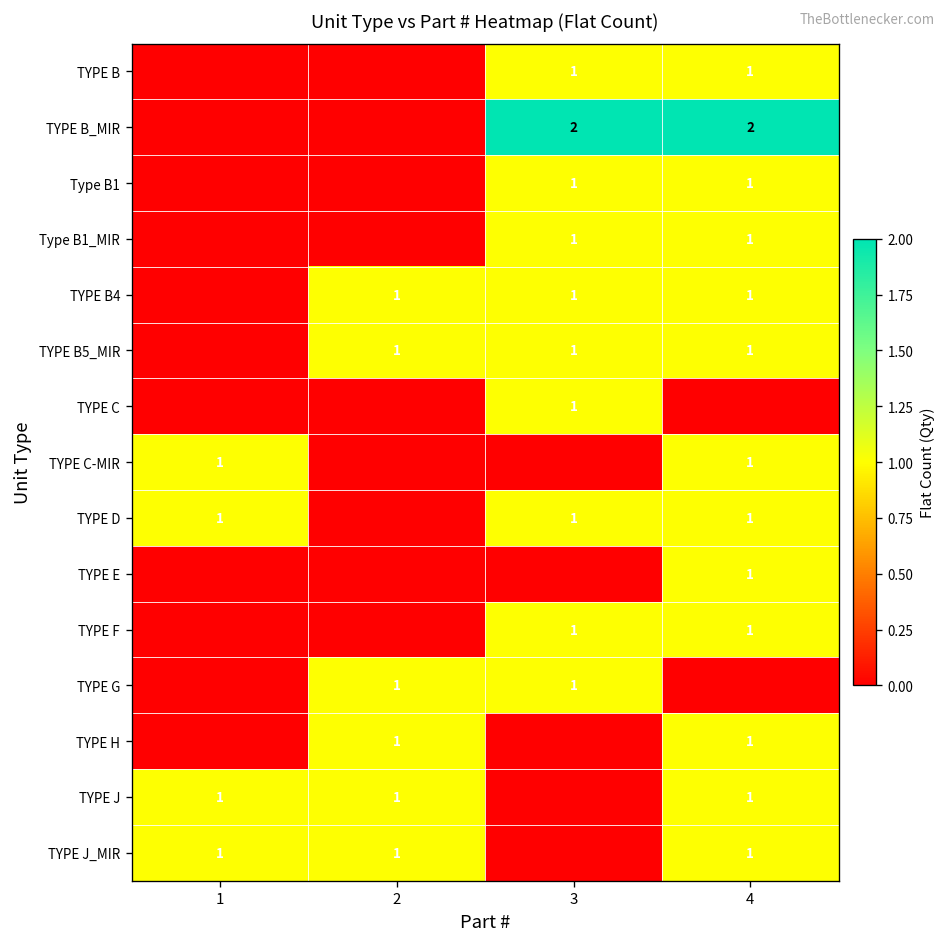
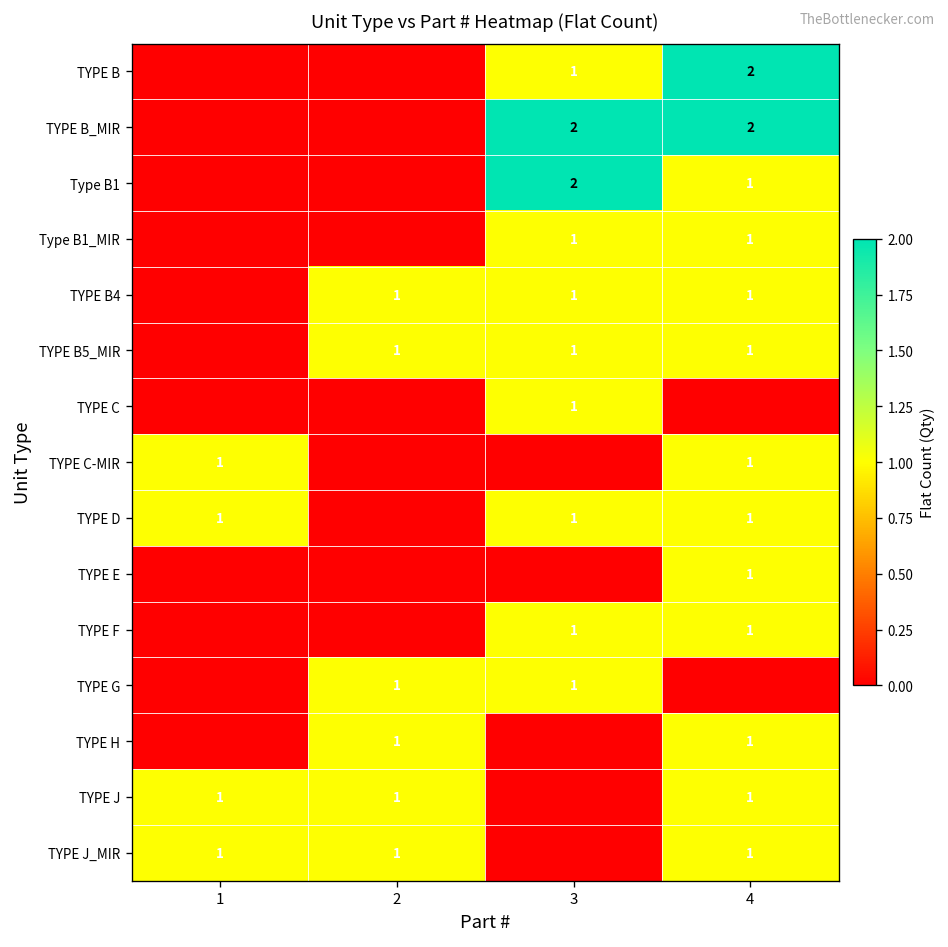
  {
    "TYPE B": {
      "3": 1,
-     "4": 1
+     "4": 2
    },
    "TYPE B_MIR": {
      "3": 2,
      "4": 2
    },
    "Type B1": {
-     "3": 1,
+     "3": 2,
      "4": 1
    },
    "Type B1_MIR": {
      "3": 1,
      "4": 1
    },
    "TYPE B4": {
      "2": 1,
      "3": 1,
      "4": 1
    },
    "TYPE B5_MIR": {
      "2": 1,
      "3": 1,
      "4": 1
    },
    "TYPE C": {
      "3": 1
    },
    "TYPE C-MIR": {
      "1": 1,
      "4": 1
    },
    "TYPE D": {
      "1": 1,
      "3": 1,
      "4": 1
    },
    "TYPE E": {
      "4": 1
    },
    "TYPE F": {
      "3": 1,
      "4": 1
    },
    "TYPE G": {
      "2": 1,
      "3": 1
    },
    "TYPE H": {
      "2": 1,
      "4": 1
    },
    "TYPE J": {
      "1": 1,
      "2": 1,
      "4": 1
    },
    "TYPE J_MIR": {
      "1": 1,
      "2": 1,
      "4": 1
    }
  }
